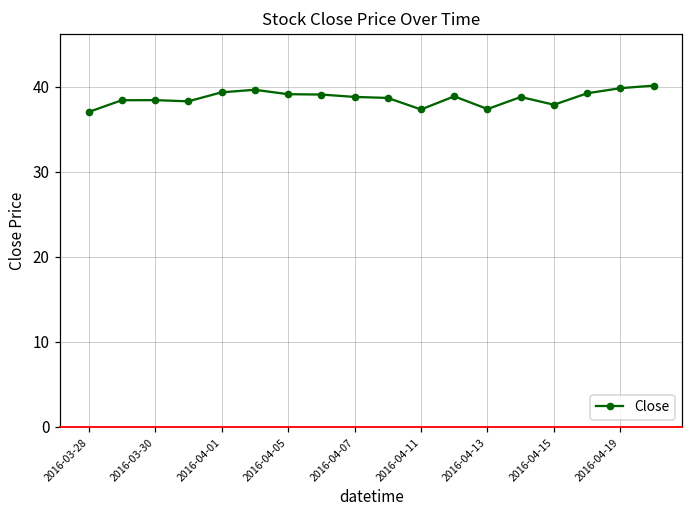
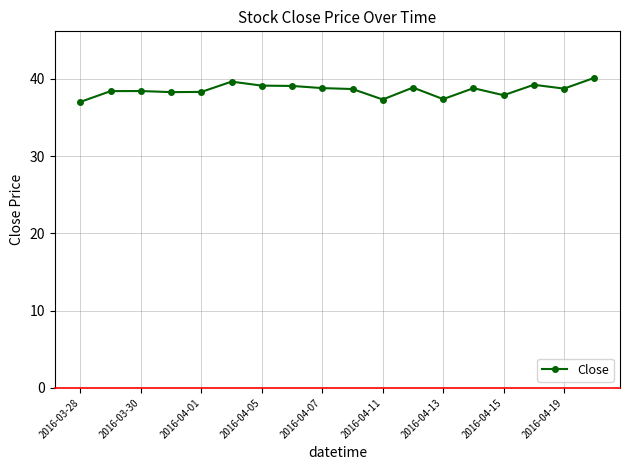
  {
    "2016-03-28": 37,
    "2016-03-30": 38,
-   "2016-04-01": 39,
+   "2016-04-01": 38,
    "2016-04-05": 39,
    "2016-04-07": 39,
    "2016-04-11": 37,
    "2016-04-13": 37,
    "2016-04-15": 38,
-   "2016-04-19": 40
+   "2016-04-19": 39
  }
